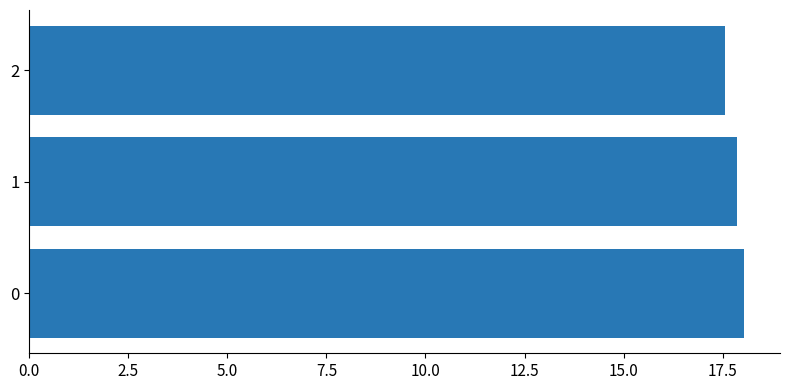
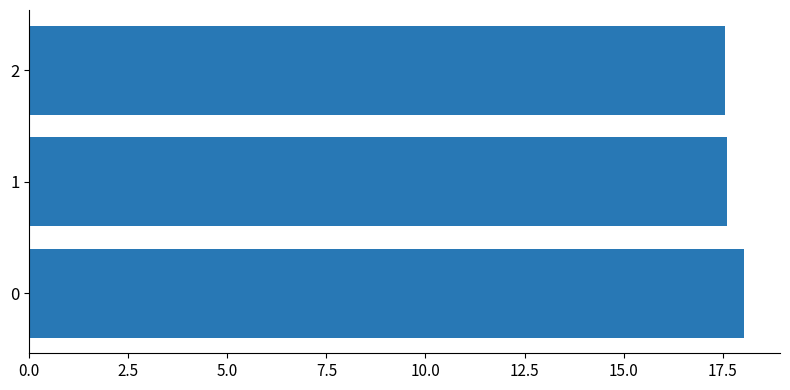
  {
    "2": 17.5,
-   "1": 17.9,
+   "1": 17.6,
    "0": 18.0
  }
